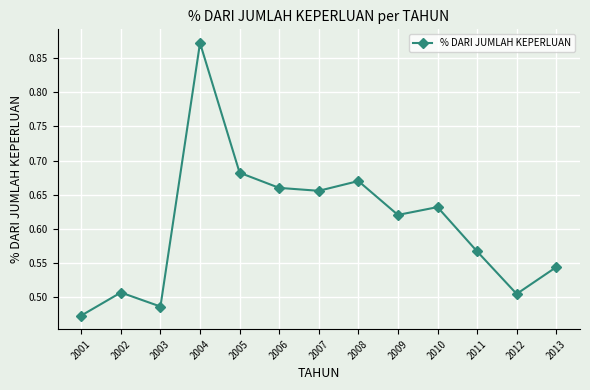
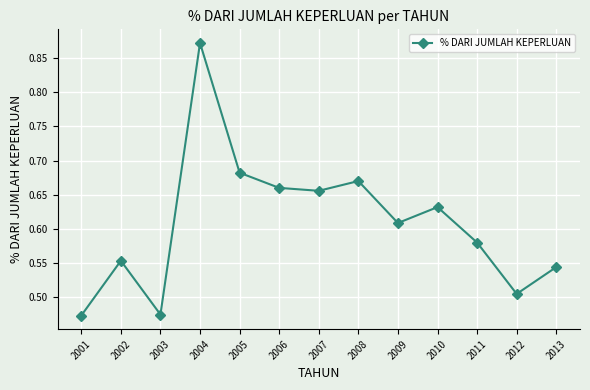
  {
    "2001": 0.47,
-   "2002": 0.51,
-   "2003": 0.49,
+   "2002": 0.55,
+   "2003": 0.47,
    "2004": 0.87,
    "2005": 0.68,
    "2006": 0.66,
    "2007": 0.66,
    "2008": 0.67,
-   "2009": 0.62,
+   "2009": 0.61,
    "2010": 0.63,
-   "2011": 0.57,
+   "2011": 0.58,
    "2012": 0.50,
    "2013": 0.54
  }
